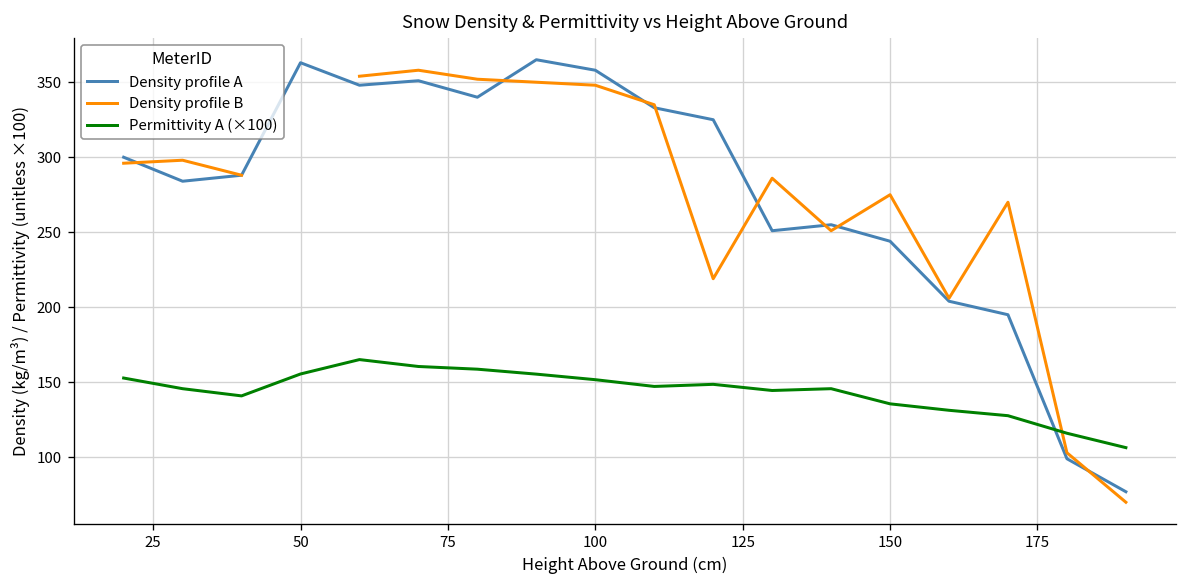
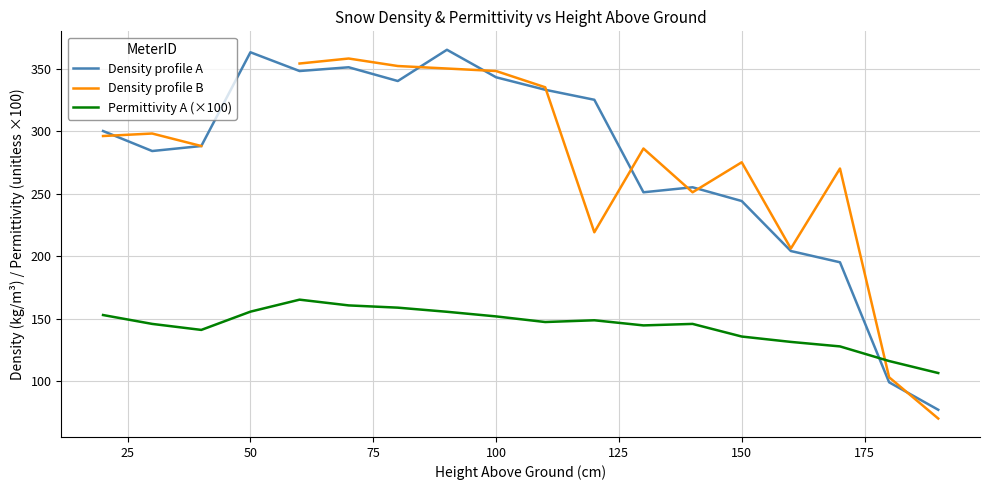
  {
    "Density profile A": {
      "50": 363,
-     "100": 358,
+     "100": 343,
      "150": 244
    },
    "Density profile B": {
      "100": 348,
      "150": 275
    },
    "Permittivity A (×100)": {
      "50": 156,
      "100": 152,
      "150": 136
    }
  }
